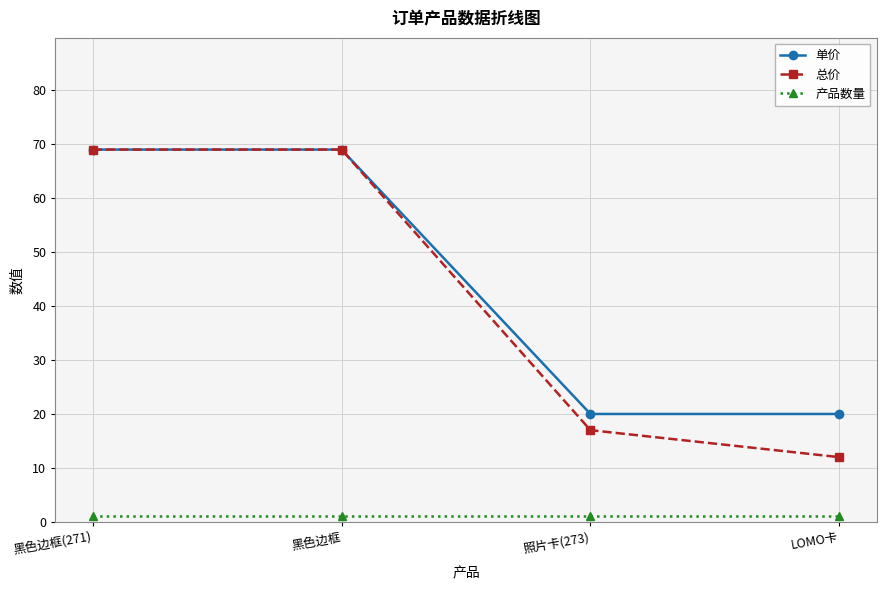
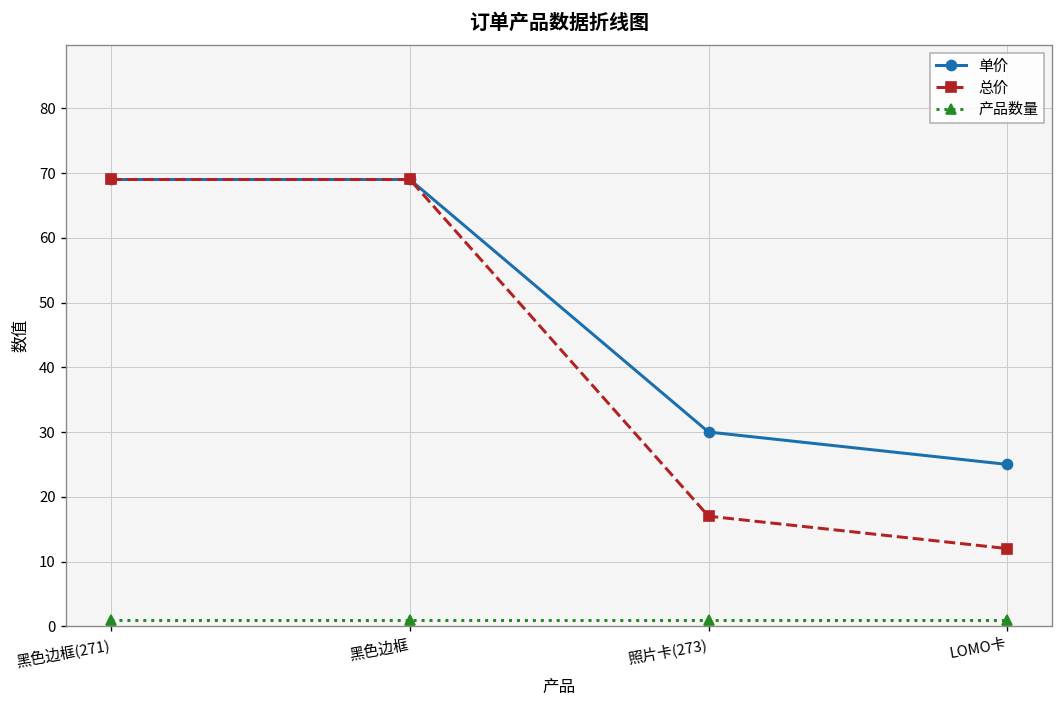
  {
    "单价": {
-     "照片卡(273)": 20,
-     "LOMO卡": 20
+     "照片卡(273)": 30,
+     "LOMO卡": 25
    },
    "总价": {
      "照片卡(273)": 17,
      "LOMO卡": 12
    },
    "产品数量": {
      "黑色边框(271)": 1,
      "黑色边框": 1,
      "照片卡(273)": 1,
      "LOMO卡": 1
    }
  }
